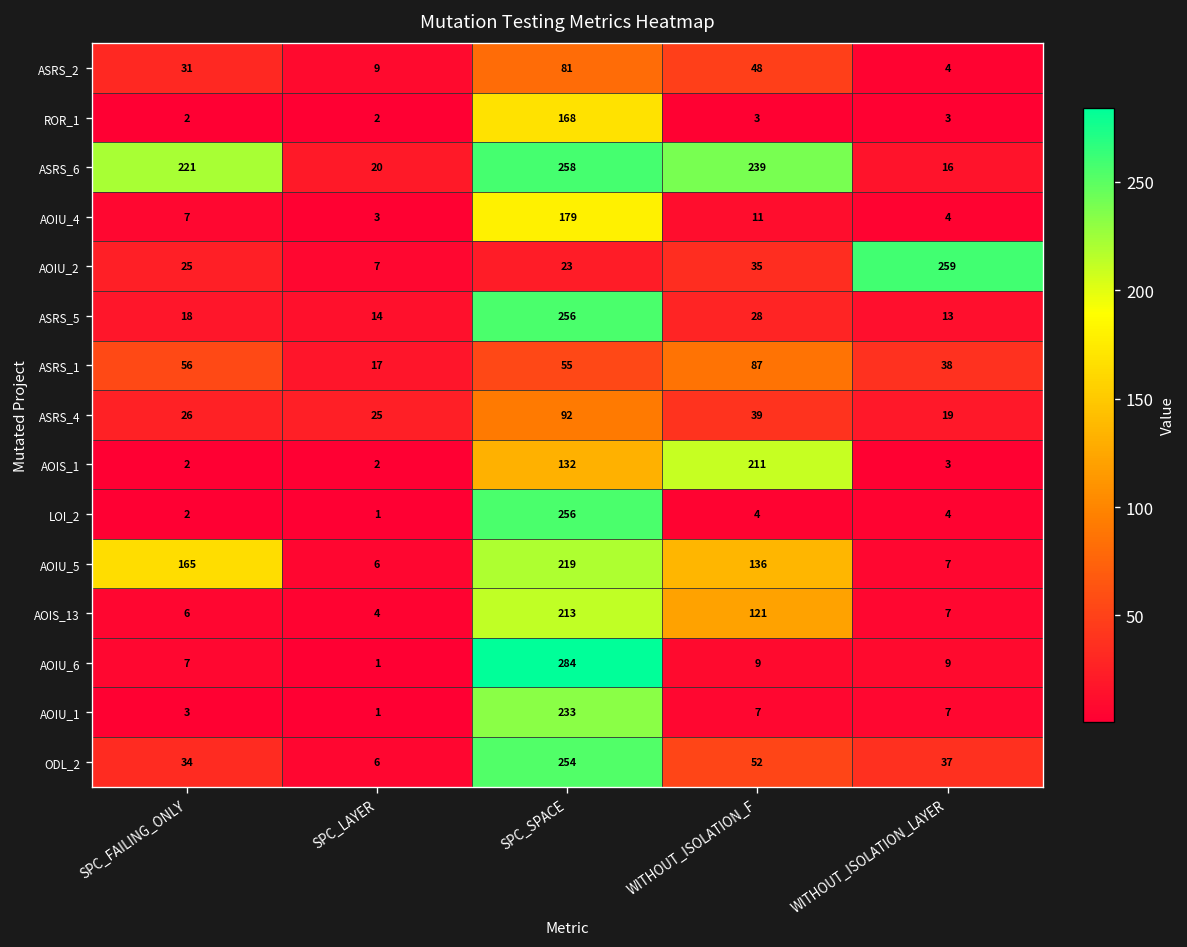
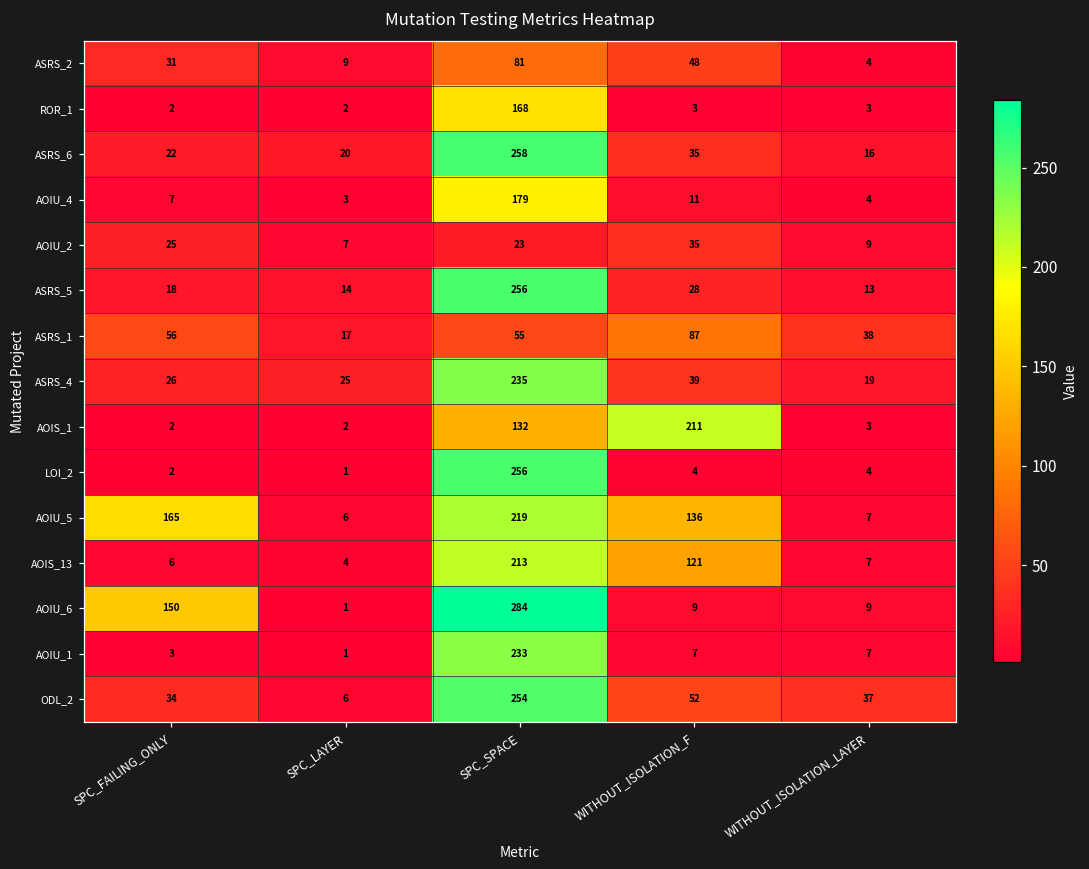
  {
    "ASRS_2": {
      "SPC_FAILING_ONLY": 31,
      "SPC_LAYER": 9,
      "SPC_SPACE": 81,
      "WITHOUT_ISOLATION_F": 48,
      "WITHOUT_ISOLATION_LAYER": 4
    },
    "ROR_1": {
      "SPC_FAILING_ONLY": 2,
      "SPC_LAYER": 2,
      "SPC_SPACE": 168,
      "WITHOUT_ISOLATION_F": 3,
      "WITHOUT_ISOLATION_LAYER": 3
    },
    "ASRS_6": {
-     "SPC_FAILING_ONLY": 221,
+     "SPC_FAILING_ONLY": 22,
      "SPC_LAYER": 20,
      "SPC_SPACE": 258,
-     "WITHOUT_ISOLATION_F": 239,
+     "WITHOUT_ISOLATION_F": 35,
      "WITHOUT_ISOLATION_LAYER": 16
    },
    "AOIU_4": {
      "SPC_FAILING_ONLY": 7,
      "SPC_LAYER": 3,
      "SPC_SPACE": 179,
      "WITHOUT_ISOLATION_F": 11,
      "WITHOUT_ISOLATION_LAYER": 4
    },
    "AOIU_2": {
      "SPC_FAILING_ONLY": 25,
      "SPC_LAYER": 7,
      "SPC_SPACE": 23,
      "WITHOUT_ISOLATION_F": 35,
-     "WITHOUT_ISOLATION_LAYER": 259
+     "WITHOUT_ISOLATION_LAYER": 9
    },
    "ASRS_5": {
      "SPC_FAILING_ONLY": 18,
      "SPC_LAYER": 14,
      "SPC_SPACE": 256,
      "WITHOUT_ISOLATION_F": 28,
      "WITHOUT_ISOLATION_LAYER": 13
    },
    "ASRS_1": {
      "SPC_FAILING_ONLY": 56,
      "SPC_LAYER": 17,
      "SPC_SPACE": 55,
      "WITHOUT_ISOLATION_F": 87,
      "WITHOUT_ISOLATION_LAYER": 38
    },
    "ASRS_4": {
      "SPC_FAILING_ONLY": 26,
      "SPC_LAYER": 25,
-     "SPC_SPACE": 92,
+     "SPC_SPACE": 235,
      "WITHOUT_ISOLATION_F": 39,
      "WITHOUT_ISOLATION_LAYER": 19
    },
    "AOIS_1": {
      "SPC_FAILING_ONLY": 2,
      "SPC_LAYER": 2,
      "SPC_SPACE": 132,
      "WITHOUT_ISOLATION_F": 211,
      "WITHOUT_ISOLATION_LAYER": 3
    },
    "LOI_2": {
      "SPC_FAILING_ONLY": 2,
      "SPC_LAYER": 1,
      "SPC_SPACE": 256,
      "WITHOUT_ISOLATION_F": 4,
      "WITHOUT_ISOLATION_LAYER": 4
    },
    "AOIU_5": {
      "SPC_FAILING_ONLY": 165,
      "SPC_LAYER": 6,
      "SPC_SPACE": 219,
      "WITHOUT_ISOLATION_F": 136,
      "WITHOUT_ISOLATION_LAYER": 7
    },
    "AOIS_13": {
      "SPC_FAILING_ONLY": 6,
      "SPC_LAYER": 4,
      "SPC_SPACE": 213,
      "WITHOUT_ISOLATION_F": 121,
      "WITHOUT_ISOLATION_LAYER": 7
    },
    "AOIU_6": {
-     "SPC_FAILING_ONLY": 7,
+     "SPC_FAILING_ONLY": 150,
      "SPC_LAYER": 1,
      "SPC_SPACE": 284,
      "WITHOUT_ISOLATION_F": 9,
      "WITHOUT_ISOLATION_LAYER": 9
    },
    "AOIU_1": {
      "SPC_FAILING_ONLY": 3,
      "SPC_LAYER": 1,
      "SPC_SPACE": 233,
      "WITHOUT_ISOLATION_F": 7,
      "WITHOUT_ISOLATION_LAYER": 7
    },
    "ODL_2": {
      "SPC_FAILING_ONLY": 34,
      "SPC_LAYER": 6,
      "SPC_SPACE": 254,
      "WITHOUT_ISOLATION_F": 52,
      "WITHOUT_ISOLATION_LAYER": 37
    }
  }
